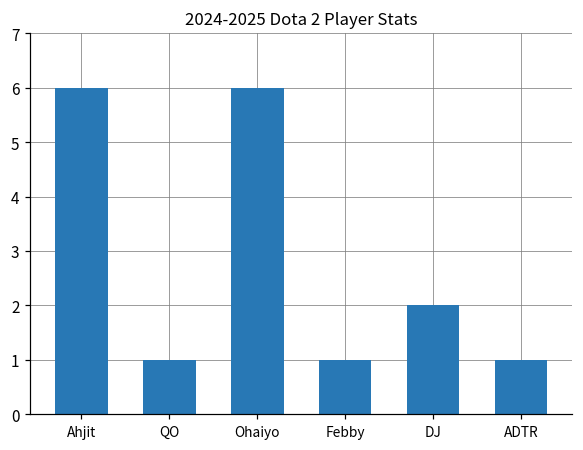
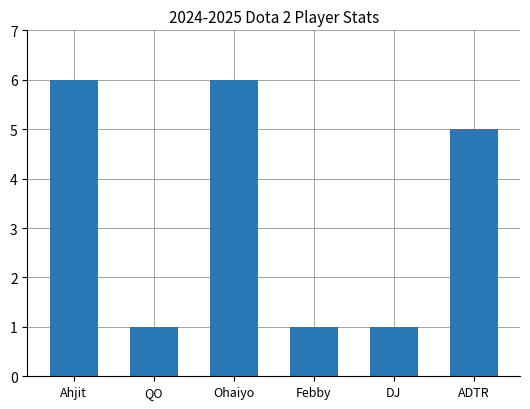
  {
    "Ahjit": 6,
    "QO": 1,
    "Ohaiyo": 6,
    "Febby": 1,
-   "DJ": 2,
-   "ADTR": 1
+   "DJ": 1,
+   "ADTR": 5
  }
